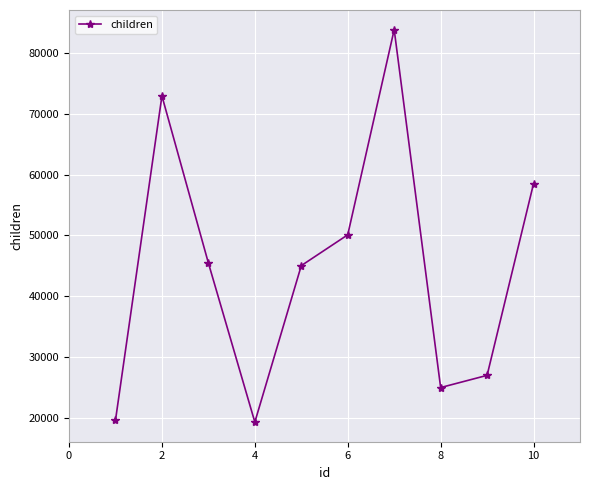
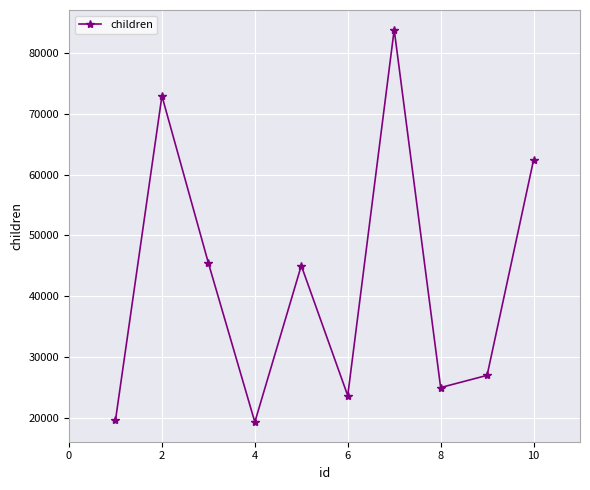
  {
    "2": 73000,
    "4": 19000,
-   "6": 50000,
+   "6": 24000,
    "8": 25000,
-   "10": 59000
+   "10": 62000
  }
